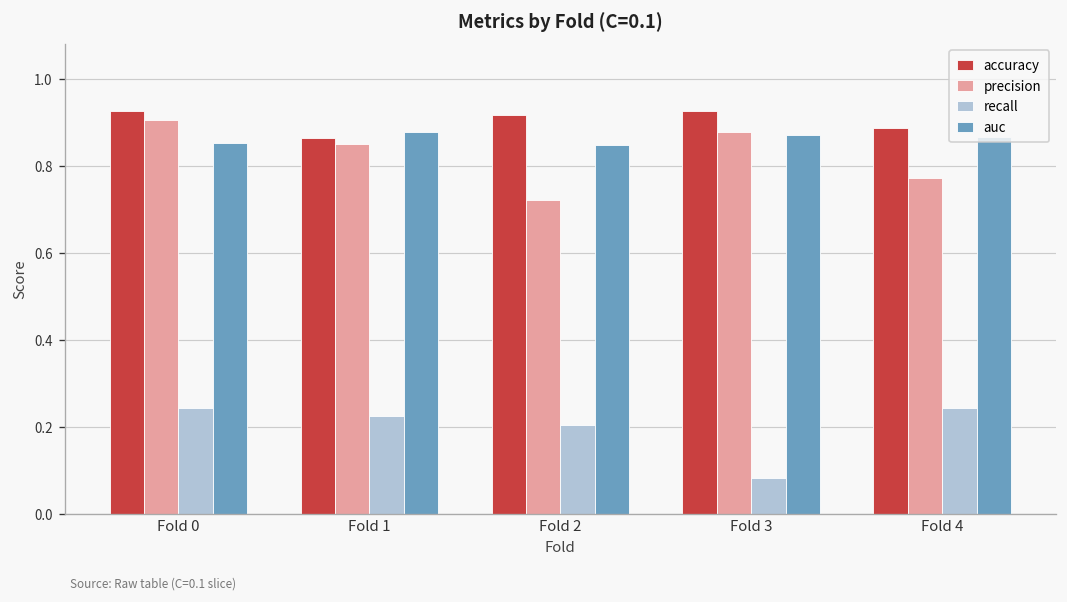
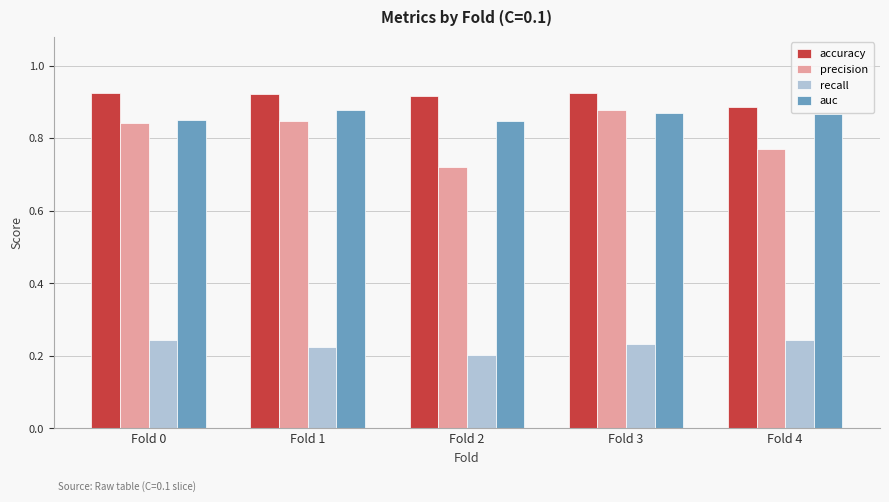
  {
    "accuracy": {
      "Fold 0": 0.93,
-     "Fold 1": 0.86,
+     "Fold 1": 0.92,
      "Fold 2": 0.92,
      "Fold 3": 0.92,
      "Fold 4": 0.89
    },
    "precision": {
-     "Fold 0": 0.90,
+     "Fold 0": 0.84,
      "Fold 1": 0.85,
      "Fold 2": 0.72,
      "Fold 3": 0.88,
      "Fold 4": 0.77
    },
    "recall": {
      "Fold 0": 0.24,
      "Fold 1": 0.23,
      "Fold 2": 0.20,
-     "Fold 3": 0.08,
+     "Fold 3": 0.23,
      "Fold 4": 0.24
    },
    "auc": {
      "Fold 0": 0.85,
      "Fold 1": 0.88,
      "Fold 2": 0.85,
      "Fold 3": 0.87,
      "Fold 4": 0.87
    }
  }
